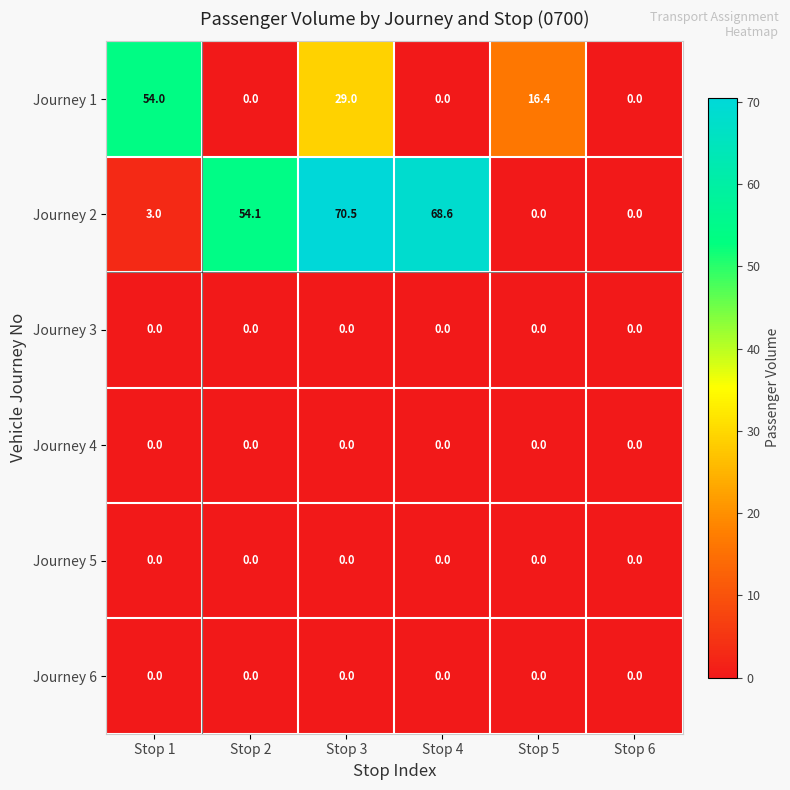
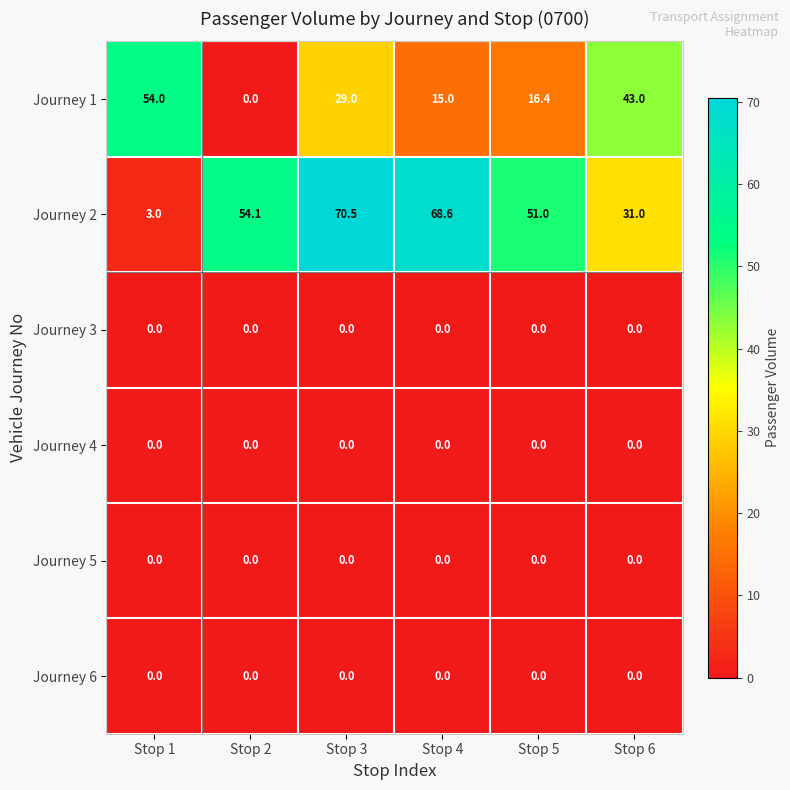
  {
    "Journey 1": {
      "Stop 1": 54.0,
      "Stop 2": 0.0,
      "Stop 3": 29.0,
-     "Stop 4": 0.0,
+     "Stop 4": 15.0,
      "Stop 5": 16.4,
-     "Stop 6": 0.0
+     "Stop 6": 43.0
    },
    "Journey 2": {
      "Stop 1": 3.0,
      "Stop 2": 54.1,
      "Stop 3": 70.5,
      "Stop 4": 68.6,
-     "Stop 5": 0.0,
-     "Stop 6": 0.0
+     "Stop 5": 51.0,
+     "Stop 6": 31.0
    },
    "Journey 3": {
      "Stop 1": 0.0,
      "Stop 2": 0.0,
      "Stop 3": 0.0,
      "Stop 4": 0.0,
      "Stop 5": 0.0,
      "Stop 6": 0.0
    },
    "Journey 4": {
      "Stop 1": 0.0,
      "Stop 2": 0.0,
      "Stop 3": 0.0,
      "Stop 4": 0.0,
      "Stop 5": 0.0,
      "Stop 6": 0.0
    },
    "Journey 5": {
      "Stop 1": 0.0,
      "Stop 2": 0.0,
      "Stop 3": 0.0,
      "Stop 4": 0.0,
      "Stop 5": 0.0,
      "Stop 6": 0.0
    },
    "Journey 6": {
      "Stop 1": 0.0,
      "Stop 2": 0.0,
      "Stop 3": 0.0,
      "Stop 4": 0.0,
      "Stop 5": 0.0,
      "Stop 6": 0.0
    }
  }
